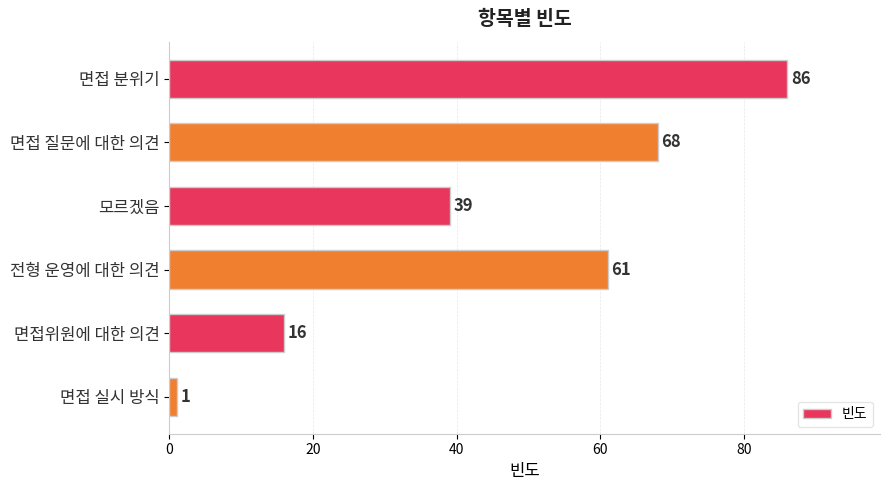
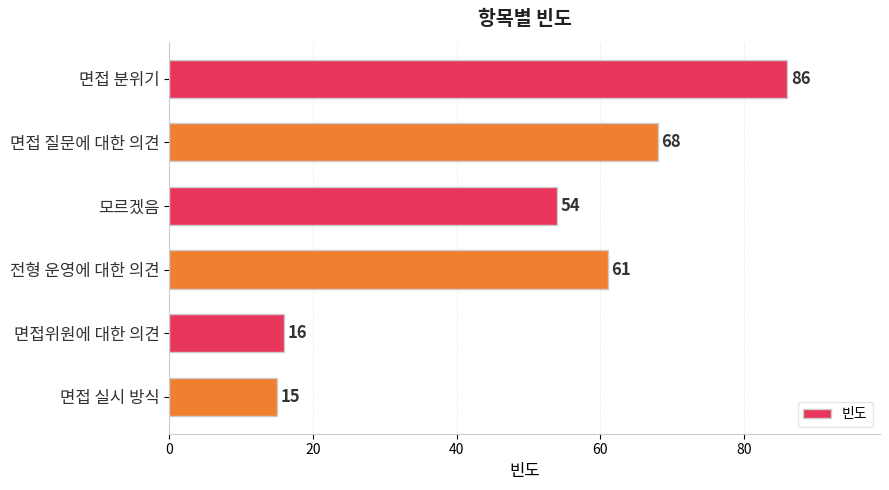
  {
    "면접 분위기": 86,
    "면접 질문에 대한 의견": 68,
-   "모르겠음": 39,
+   "모르겠음": 54,
    "전형 운영에 대한 의견": 61,
    "면접위원에 대한 의견": 16,
-   "면접 실시 방식": 1
+   "면접 실시 방식": 15
  }
